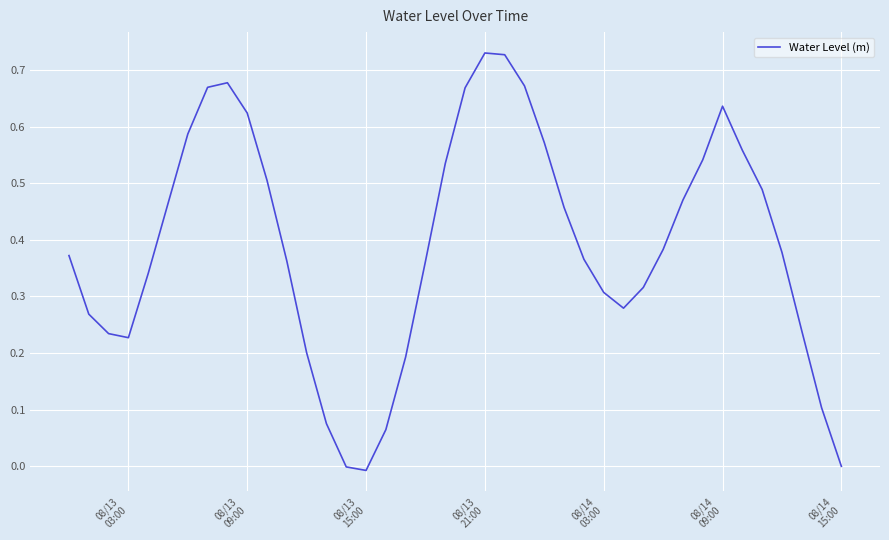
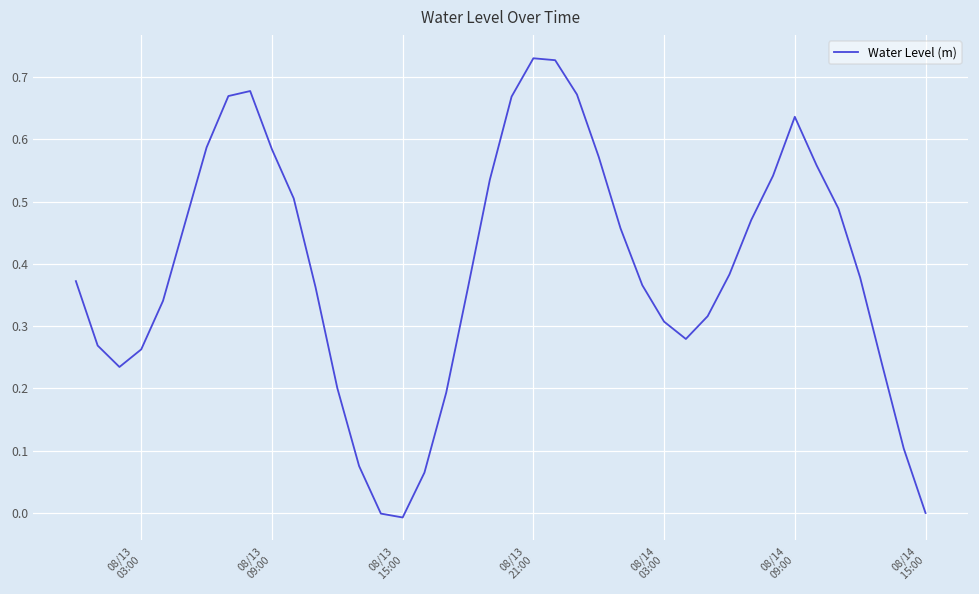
  {
-   "08/13 03:00": 0.23,
-   "08/13 09:00": 0.62,
+   "08/13 03:00": 0.26,
+   "08/13 09:00": 0.58,
    "08/13 15:00": -0.01,
    "08/13 21:00": 0.73,
    "08/14 03:00": 0.31,
    "08/14 09:00": 0.64,
    "08/14 15:00": 0.00
  }
